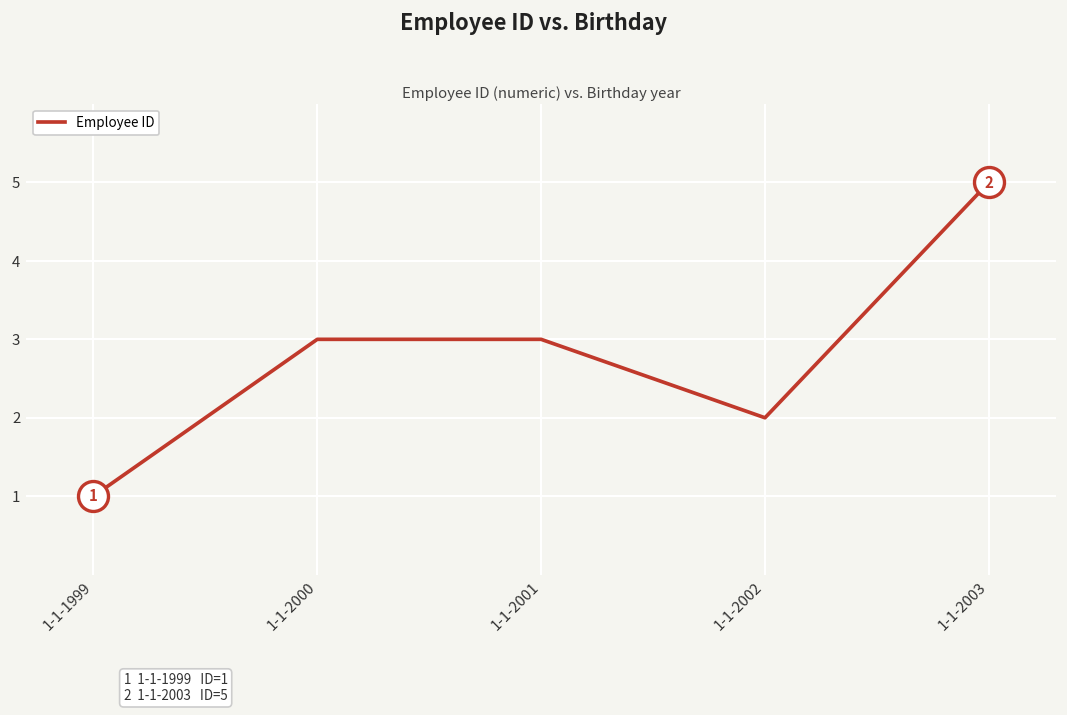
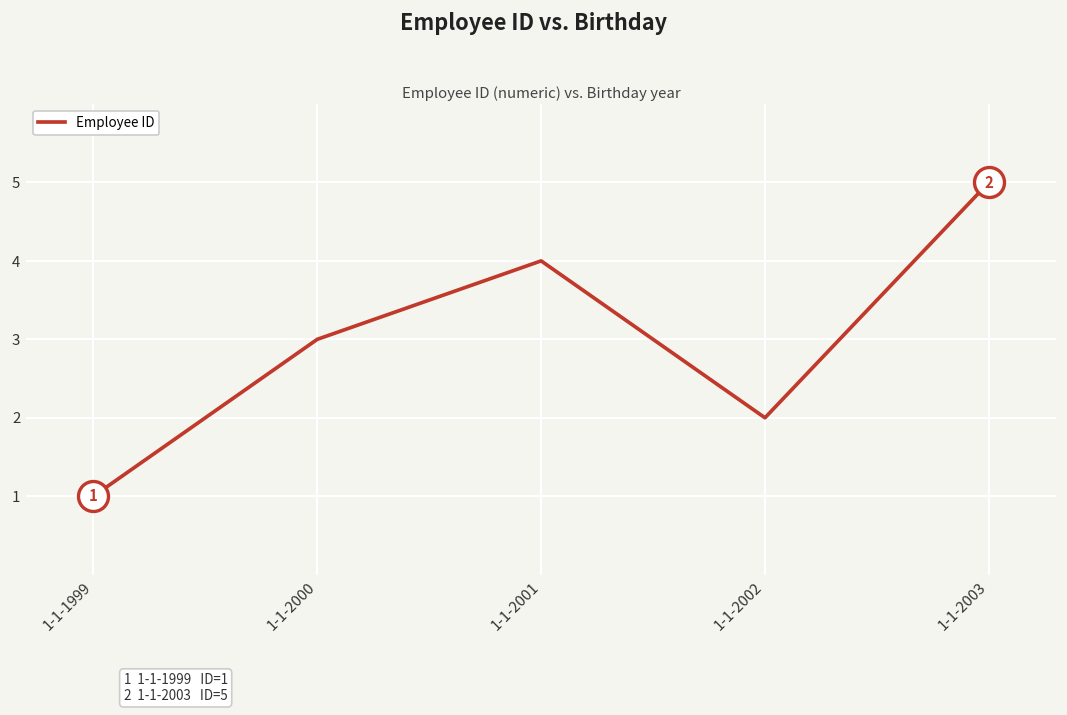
  {
    "Employee ID": {
      "1-1-2000": 3,
-     "1-1-2001": 3,
+     "1-1-2001": 4,
      "1-1-2002": 2
    }
  }
